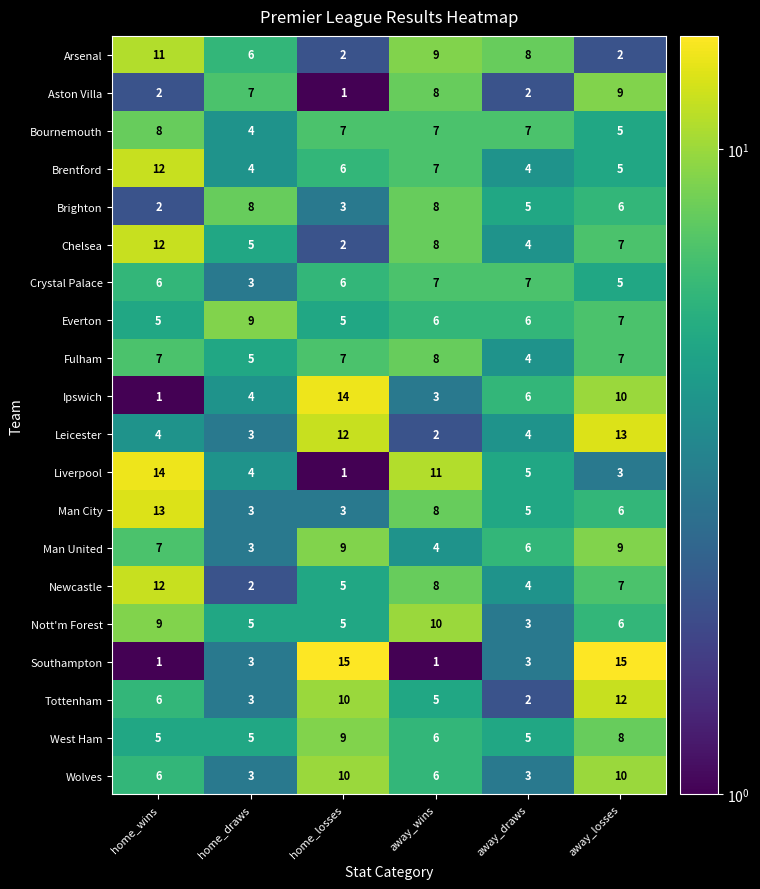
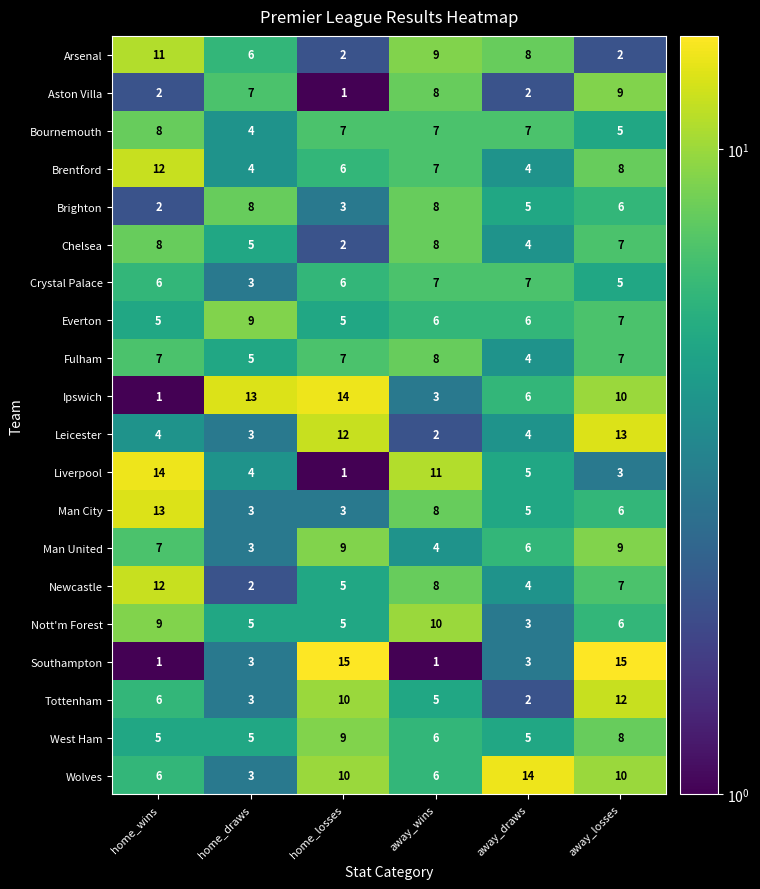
  {
    "Arsenal": {
      "home_wins": 11,
      "home_draws": 6,
      "home_losses": 2,
      "away_wins": 9,
      "away_draws": 8,
      "away_losses": 2
    },
    "Aston Villa": {
      "home_wins": 2,
      "home_draws": 7,
      "home_losses": 1,
      "away_wins": 8,
      "away_draws": 2,
      "away_losses": 9
    },
    "Bournemouth": {
      "home_wins": 8,
      "home_draws": 4,
      "home_losses": 7,
      "away_wins": 7,
      "away_draws": 7,
      "away_losses": 5
    },
    "Brentford": {
      "home_wins": 12,
      "home_draws": 4,
      "home_losses": 6,
      "away_wins": 7,
      "away_draws": 4,
-     "away_losses": 5
+     "away_losses": 8
    },
    "Brighton": {
      "home_wins": 2,
      "home_draws": 8,
      "home_losses": 3,
      "away_wins": 8,
      "away_draws": 5,
      "away_losses": 6
    },
    "Chelsea": {
-     "home_wins": 12,
+     "home_wins": 8,
      "home_draws": 5,
      "home_losses": 2,
      "away_wins": 8,
      "away_draws": 4,
      "away_losses": 7
    },
    "Crystal Palace": {
      "home_wins": 6,
      "home_draws": 3,
      "home_losses": 6,
      "away_wins": 7,
      "away_draws": 7,
      "away_losses": 5
    },
    "Everton": {
      "home_wins": 5,
      "home_draws": 9,
      "home_losses": 5,
      "away_wins": 6,
      "away_draws": 6,
      "away_losses": 7
    },
    "Fulham": {
      "home_wins": 7,
      "home_draws": 5,
      "home_losses": 7,
      "away_wins": 8,
      "away_draws": 4,
      "away_losses": 7
    },
    "Ipswich": {
      "home_wins": 1,
-     "home_draws": 4,
+     "home_draws": 13,
      "home_losses": 14,
      "away_wins": 3,
      "away_draws": 6,
      "away_losses": 10
    },
    "Leicester": {
      "home_wins": 4,
      "home_draws": 3,
      "home_losses": 12,
      "away_wins": 2,
      "away_draws": 4,
      "away_losses": 13
    },
    "Liverpool": {
      "home_wins": 14,
      "home_draws": 4,
      "home_losses": 1,
      "away_wins": 11,
      "away_draws": 5,
      "away_losses": 3
    },
    "Man City": {
      "home_wins": 13,
      "home_draws": 3,
      "home_losses": 3,
      "away_wins": 8,
      "away_draws": 5,
      "away_losses": 6
    },
    "Man United": {
      "home_wins": 7,
      "home_draws": 3,
      "home_losses": 9,
      "away_wins": 4,
      "away_draws": 6,
      "away_losses": 9
    },
    "Newcastle": {
      "home_wins": 12,
      "home_draws": 2,
      "home_losses": 5,
      "away_wins": 8,
      "away_draws": 4,
      "away_losses": 7
    },
    "Nott'm Forest": {
      "home_wins": 9,
      "home_draws": 5,
      "home_losses": 5,
      "away_wins": 10,
      "away_draws": 3,
      "away_losses": 6
    },
    "Southampton": {
      "home_wins": 1,
      "home_draws": 3,
      "home_losses": 15,
      "away_wins": 1,
      "away_draws": 3,
      "away_losses": 15
    },
    "Tottenham": {
      "home_wins": 6,
      "home_draws": 3,
      "home_losses": 10,
      "away_wins": 5,
      "away_draws": 2,
      "away_losses": 12
    },
    "West Ham": {
      "home_wins": 5,
      "home_draws": 5,
      "home_losses": 9,
      "away_wins": 6,
      "away_draws": 5,
      "away_losses": 8
    },
    "Wolves": {
      "home_wins": 6,
      "home_draws": 3,
      "home_losses": 10,
      "away_wins": 6,
-     "away_draws": 3,
+     "away_draws": 14,
      "away_losses": 10
    }
  }
